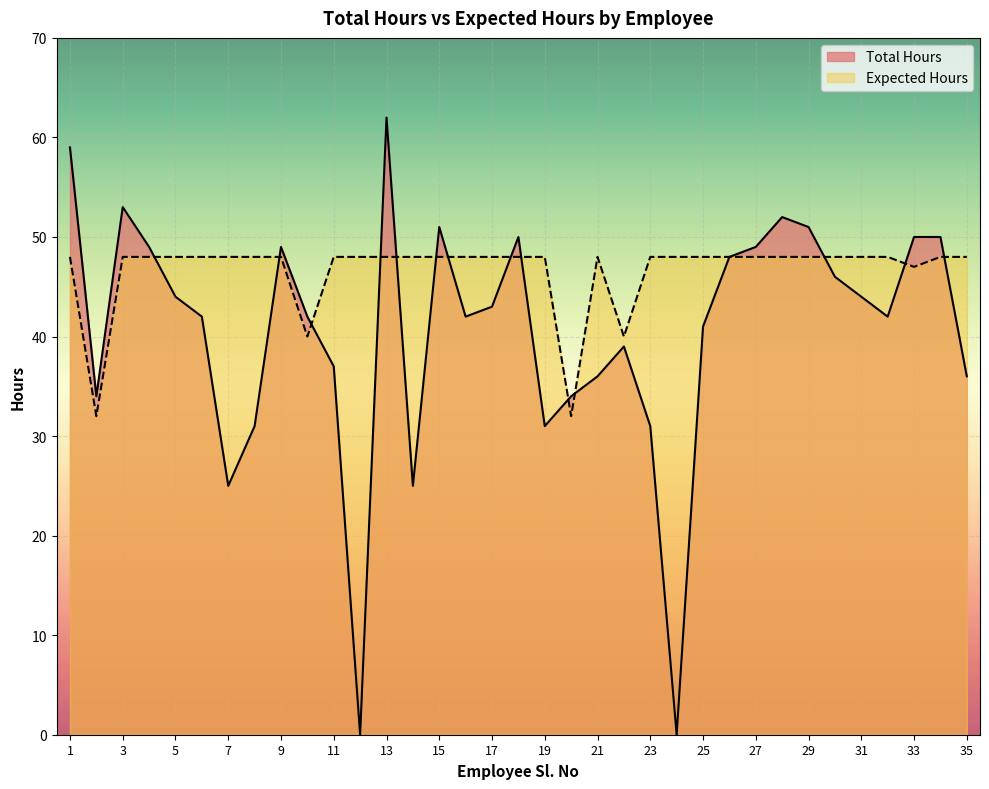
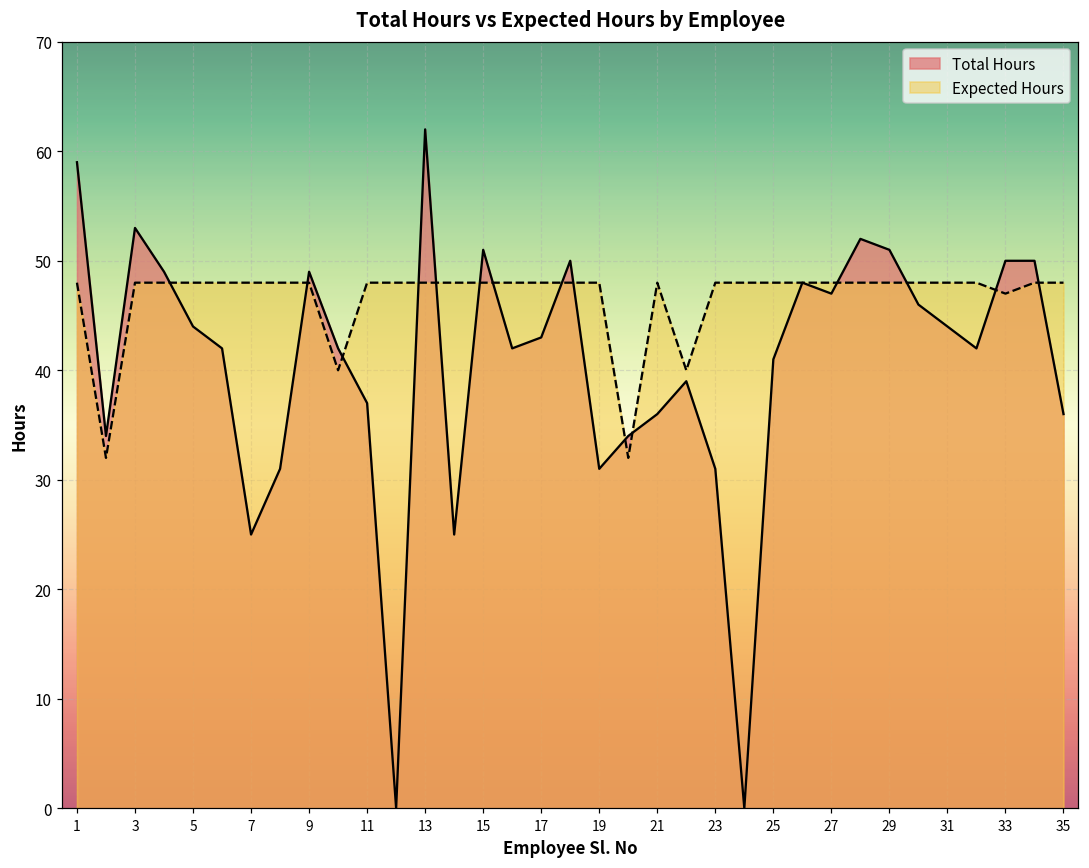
  {
    "Total Hours": {
      "1": 59,
      "3": 53,
      "5": 44,
      "7": 25,
      "9": 49,
      "11": 37,
      "13": 62,
      "15": 51,
      "17": 43,
      "19": 31,
      "21": 36,
      "23": 31,
      "25": 41,
-     "27": 49,
+     "27": 47,
      "29": 51,
      "31": 44,
      "33": 50,
      "35": 36
    },
    "Expected Hours": {
      "1": 48,
      "3": 48,
      "5": 48,
      "7": 48,
      "9": 48,
      "11": 48,
      "13": 48,
      "15": 48,
      "17": 48,
      "19": 48,
      "21": 48,
      "23": 48,
      "25": 48,
      "27": 48,
      "29": 48,
      "31": 48,
      "33": 47,
      "35": 48
    }
  }
